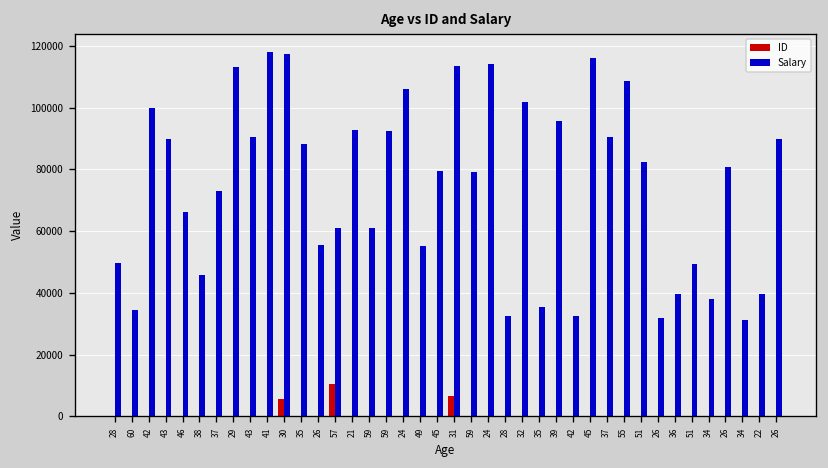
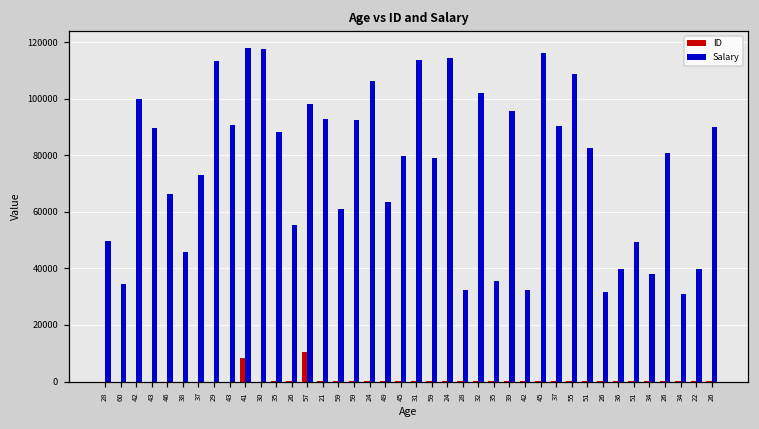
  {
    "ID": {
-     "41": 0,
-     "30": 6000,
+     "41": 8000,
+     "30": 0,
      "57": 10000,
-     "31": 7000
+     "31": 0
    },
    "Salary": {
      "60": 34000,
      "46": 66000,
      "38": 46000,
      "29": 113000,
      "41": 118000,
      "30": 117000,
-     "57": 61000,
+     "57": 98000,
      "21": 93000,
-     "49": 55000,
+     "49": 64000,
      "31": 114000,
      "32": 102000,
      "39": 96000,
      "55": 109000,
      "36": 40000,
      "22": 40000
    }
  }
